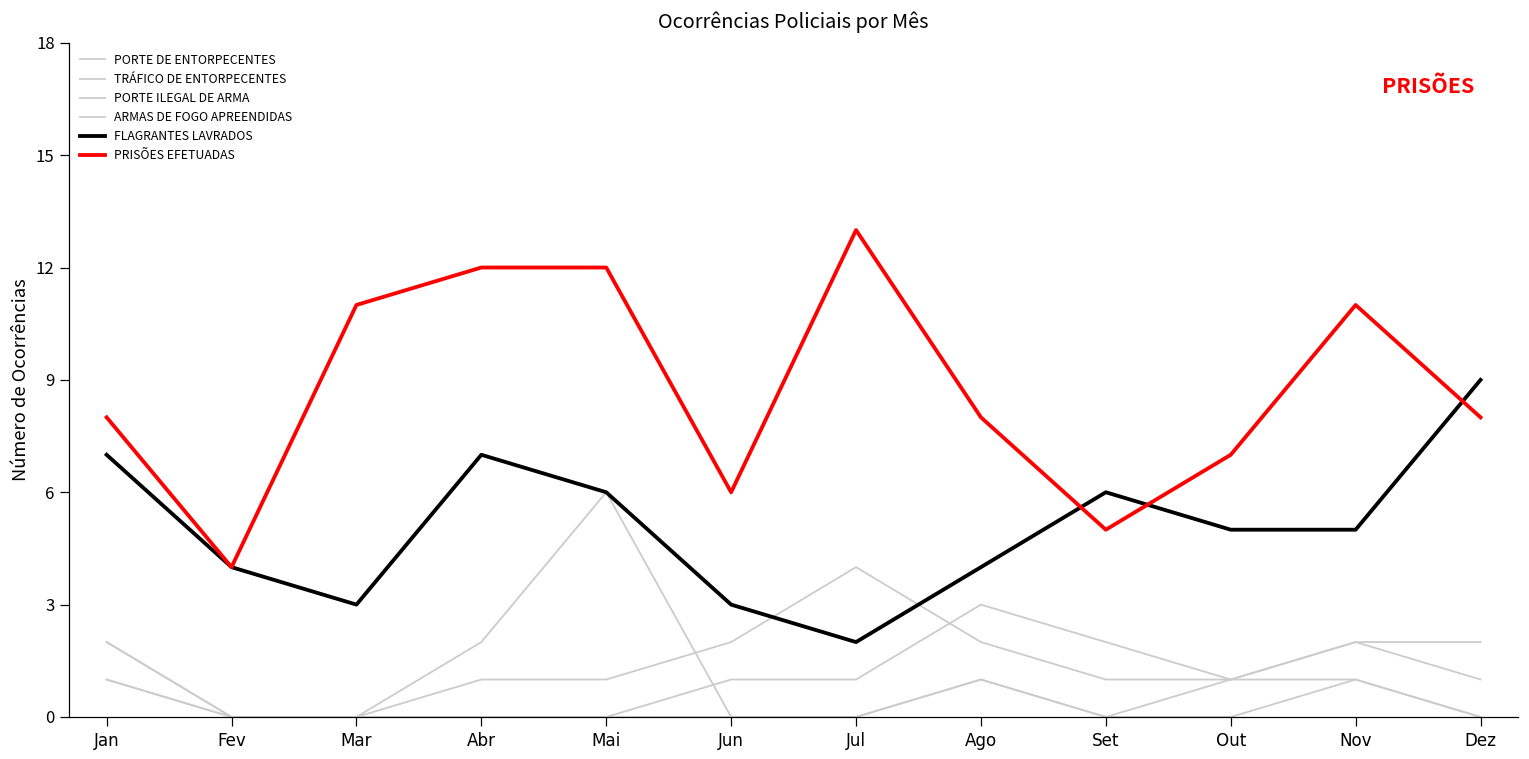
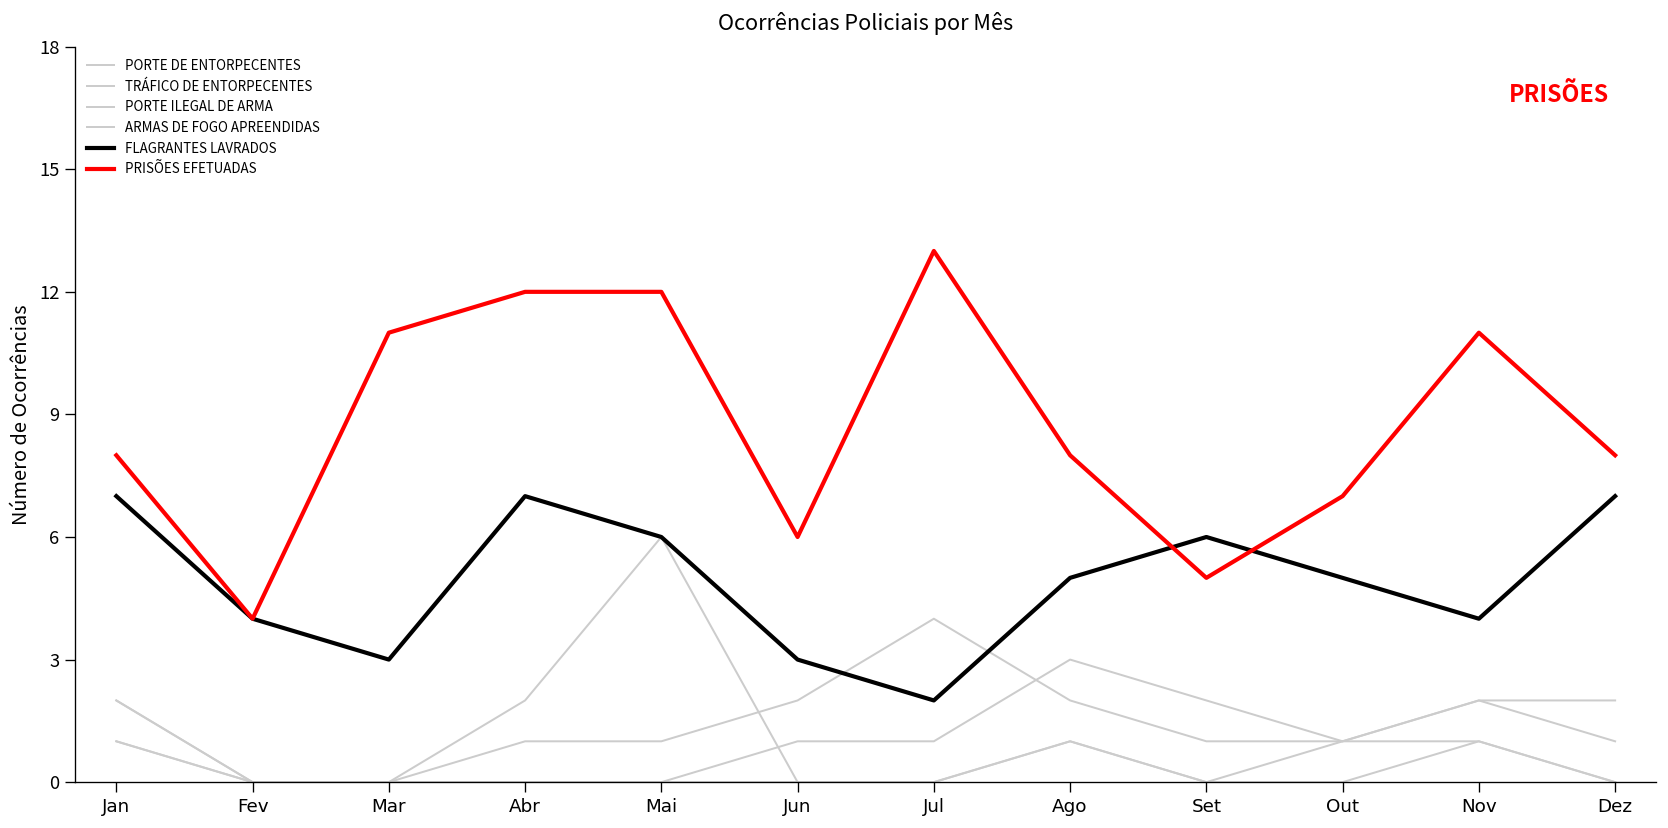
  {
    "FLAGRANTES LAVRADOS": {
      "Jan": 7,
      "Mar": 3,
      "Abr": 7,
      "Jun": 3,
      "Jul": 2,
-     "Ago": 4,
+     "Ago": 5,
      "Set": 6,
      "Out": 5,
-     "Nov": 5,
-     "Dez": 9
+     "Nov": 4,
+     "Dez": 7
    },
    "PRISÕES EFETUADAS": {
      "Jan": 8,
      "Mar": 11,
      "Abr": 12,
      "Mai": 12,
      "Jun": 6,
      "Jul": 13,
      "Ago": 8,
      "Set": 5,
      "Out": 7,
      "Nov": 11,
      "Dez": 8
    }
  }
